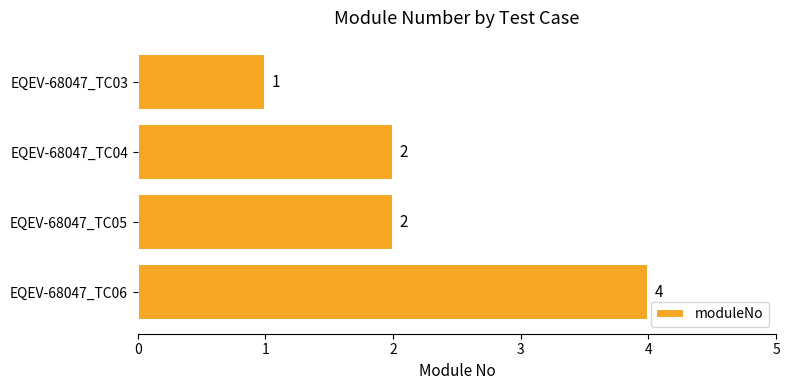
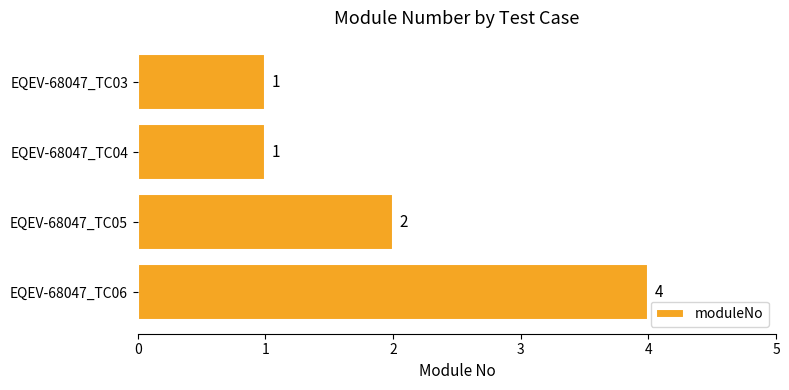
  {
    "EQEV-68047_TC03": 1,
-   "EQEV-68047_TC04": 2,
+   "EQEV-68047_TC04": 1,
    "EQEV-68047_TC05": 2,
    "EQEV-68047_TC06": 4
  }
